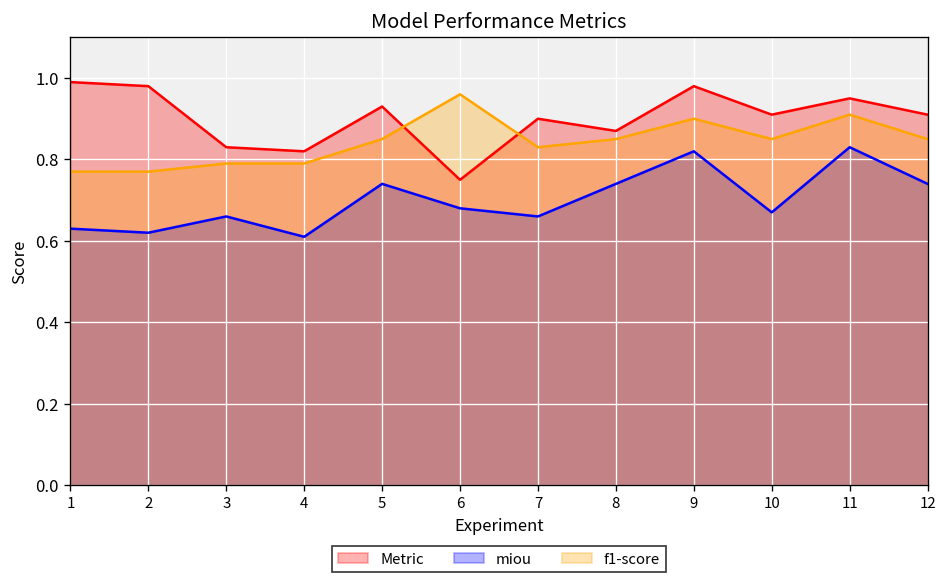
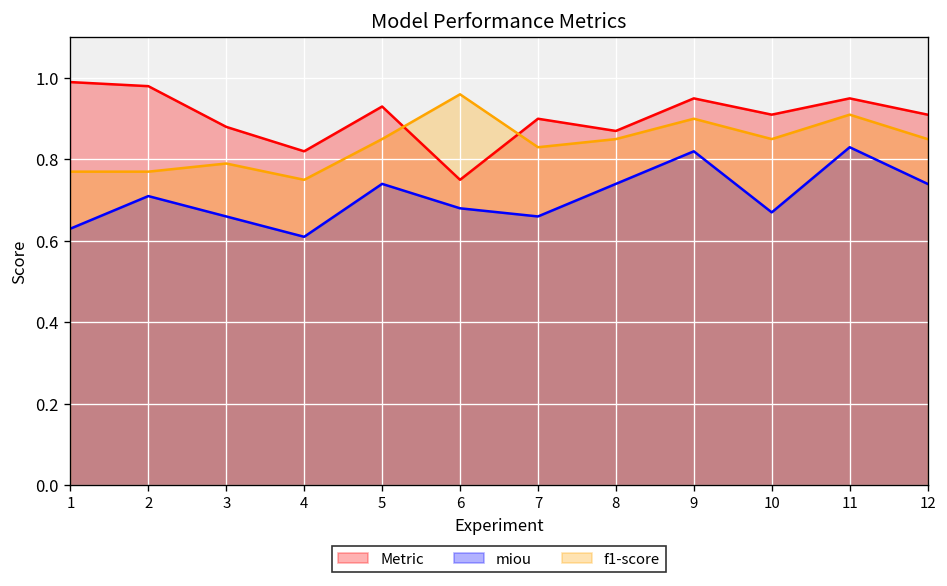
  {
    "Metric": {
      "1": 0.99,
      "2": 0.98,
-     "3": 0.83,
+     "3": 0.88,
      "4": 0.82,
      "5": 0.93,
      "6": 0.75,
      "7": 0.90,
      "8": 0.87,
-     "9": 0.98,
+     "9": 0.95,
      "10": 0.91,
      "11": 0.95,
      "12": 0.91
    },
    "miou": {
      "1": 0.63,
-     "2": 0.62,
+     "2": 0.71,
      "3": 0.66,
      "4": 0.61,
      "5": 0.74,
      "6": 0.68,
      "7": 0.66,
      "8": 0.74,
      "9": 0.82,
      "10": 0.67,
      "11": 0.83,
      "12": 0.74
    },
    "f1-score": {
      "1": 0.77,
      "2": 0.77,
      "3": 0.79,
-     "4": 0.79,
+     "4": 0.75,
      "5": 0.85,
      "6": 0.96,
      "7": 0.83,
      "8": 0.85,
      "9": 0.90,
      "10": 0.85,
      "11": 0.91,
      "12": 0.85
    }
  }
